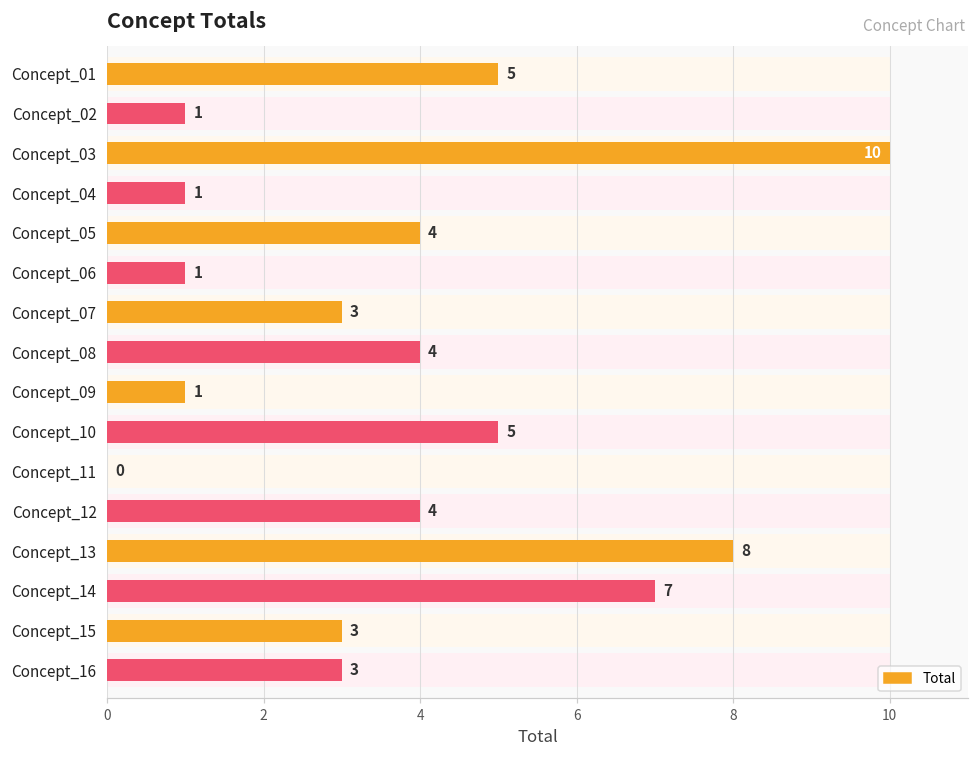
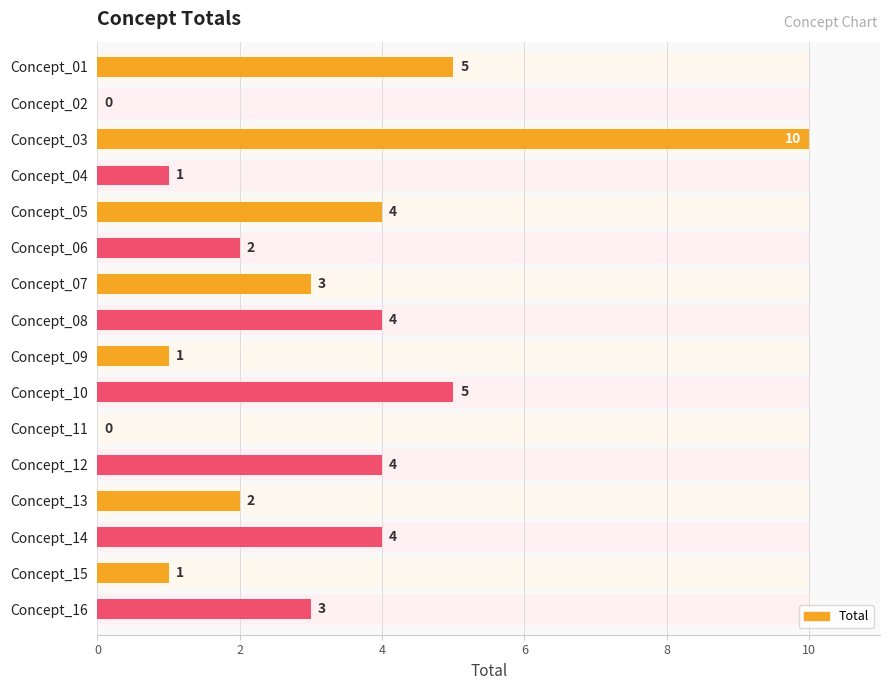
  {
    "Total": {
-     "Concept_02": 1,
+     "Concept_02": 0,
      "Concept_03": 10,
-     "Concept_06": 1,
+     "Concept_06": 2,
      "Concept_11": 0,
-     "Concept_13": 8,
-     "Concept_14": 7,
-     "Concept_15": 3
+     "Concept_13": 2,
+     "Concept_14": 4,
+     "Concept_15": 1
    }
  }
